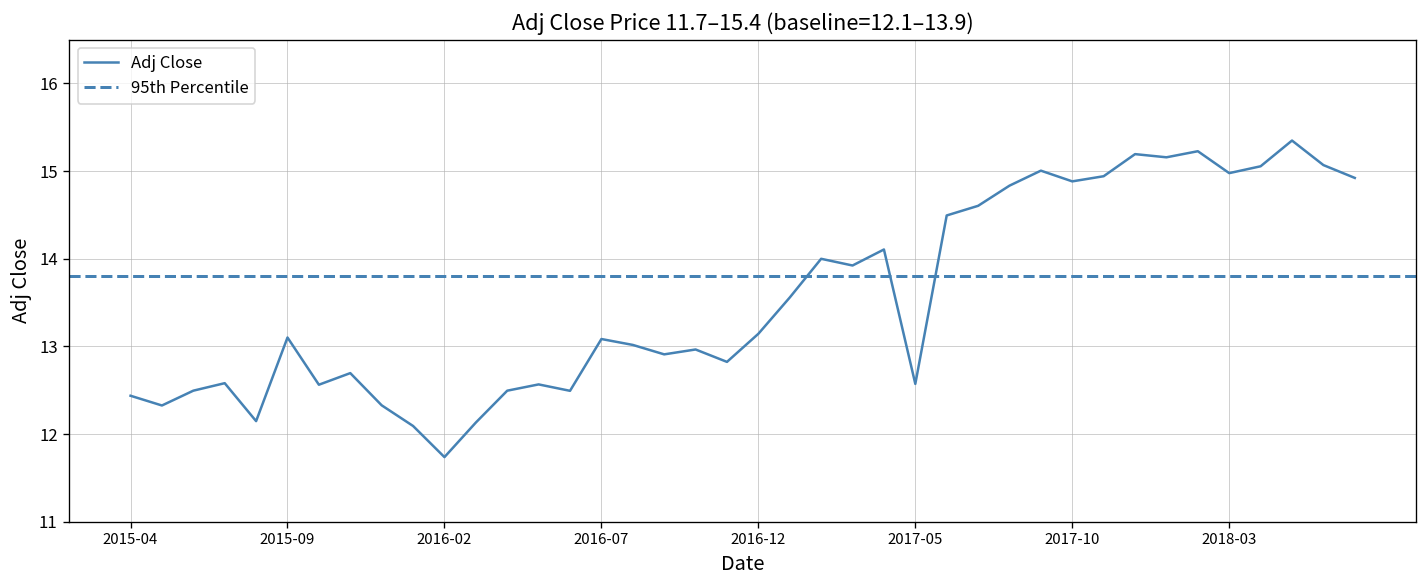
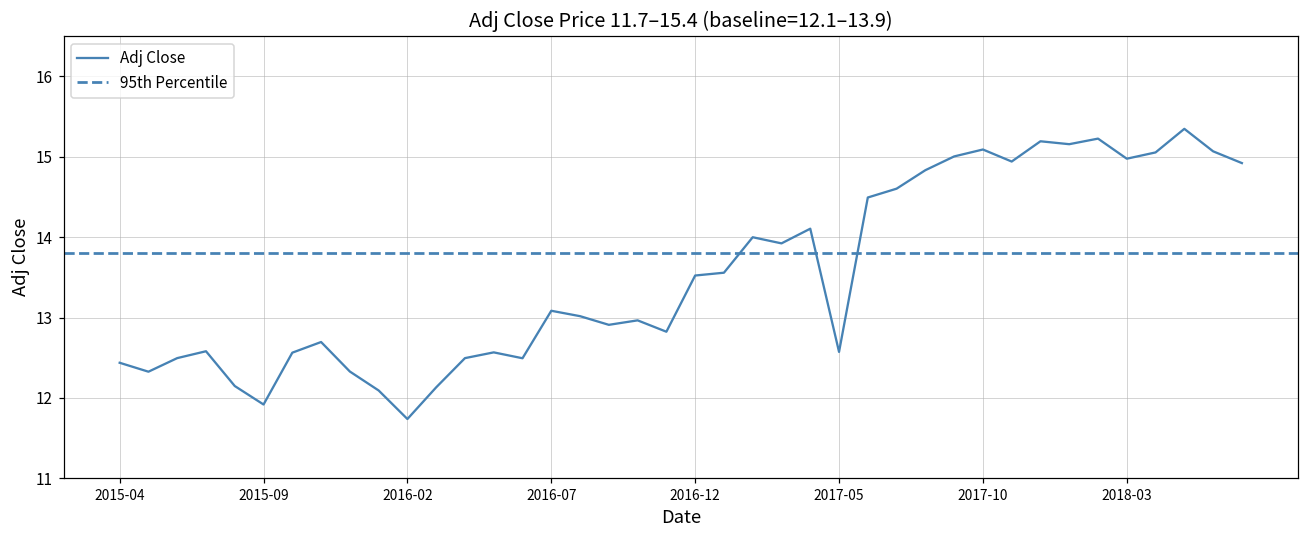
  {
    "2015-04": 12.4,
-   "2015-09": 13.1,
+   "2015-09": 11.9,
    "2016-02": 11.7,
    "2016-07": 13.1,
-   "2016-12": 13.1,
+   "2016-12": 13.5,
    "2017-05": 12.6,
-   "2017-10": 14.9,
+   "2017-10": 15.1,
    "2018-03": 15.0
  }
